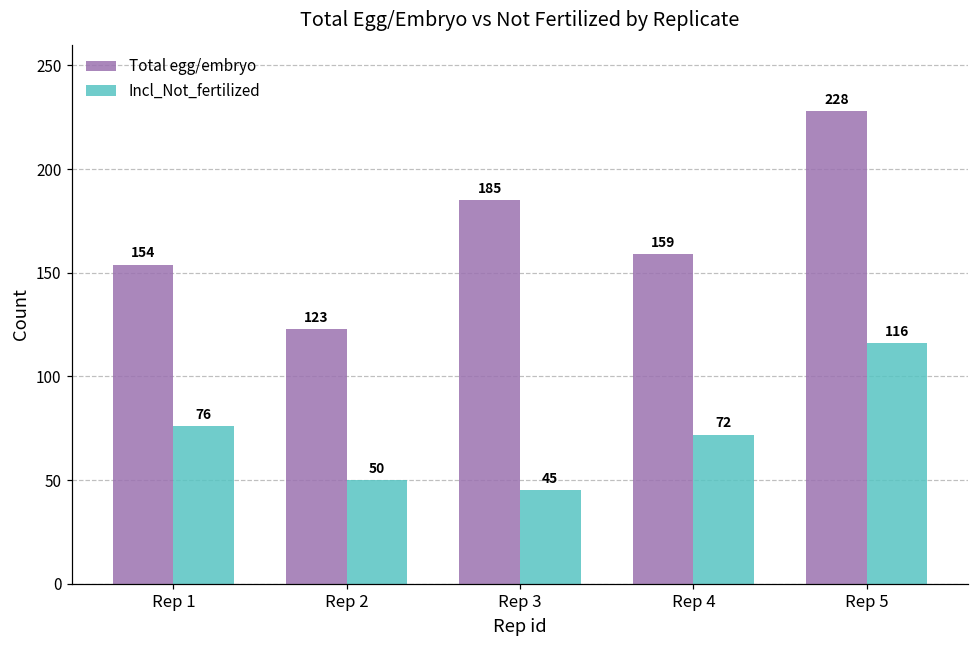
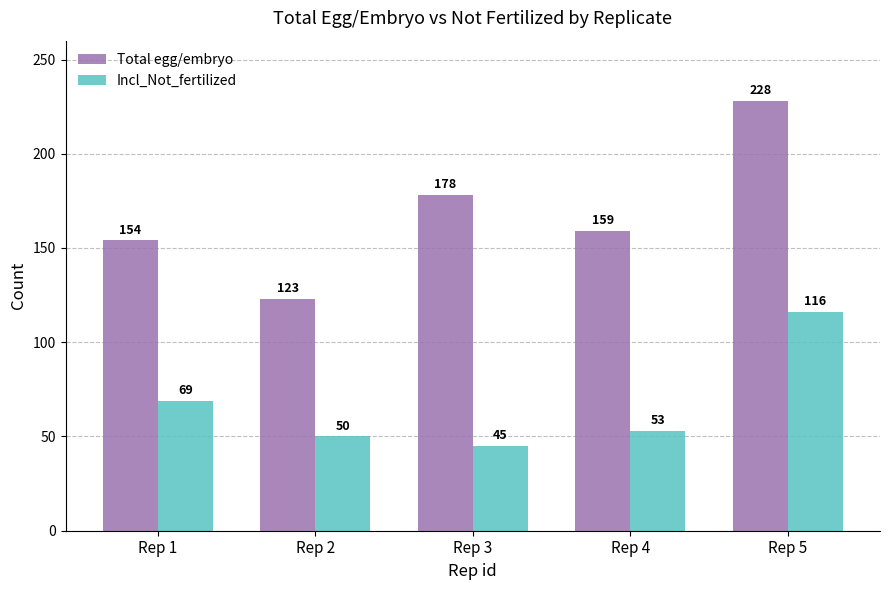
  {
    "Total egg/embryo": {
      "Rep 1": 154,
      "Rep 2": 123,
-     "Rep 3": 185,
+     "Rep 3": 178,
      "Rep 4": 159,
      "Rep 5": 228
    },
    "Incl_Not_fertilized": {
-     "Rep 1": 76,
+     "Rep 1": 69,
      "Rep 2": 50,
      "Rep 3": 45,
-     "Rep 4": 72,
+     "Rep 4": 53,
      "Rep 5": 116
    }
  }
